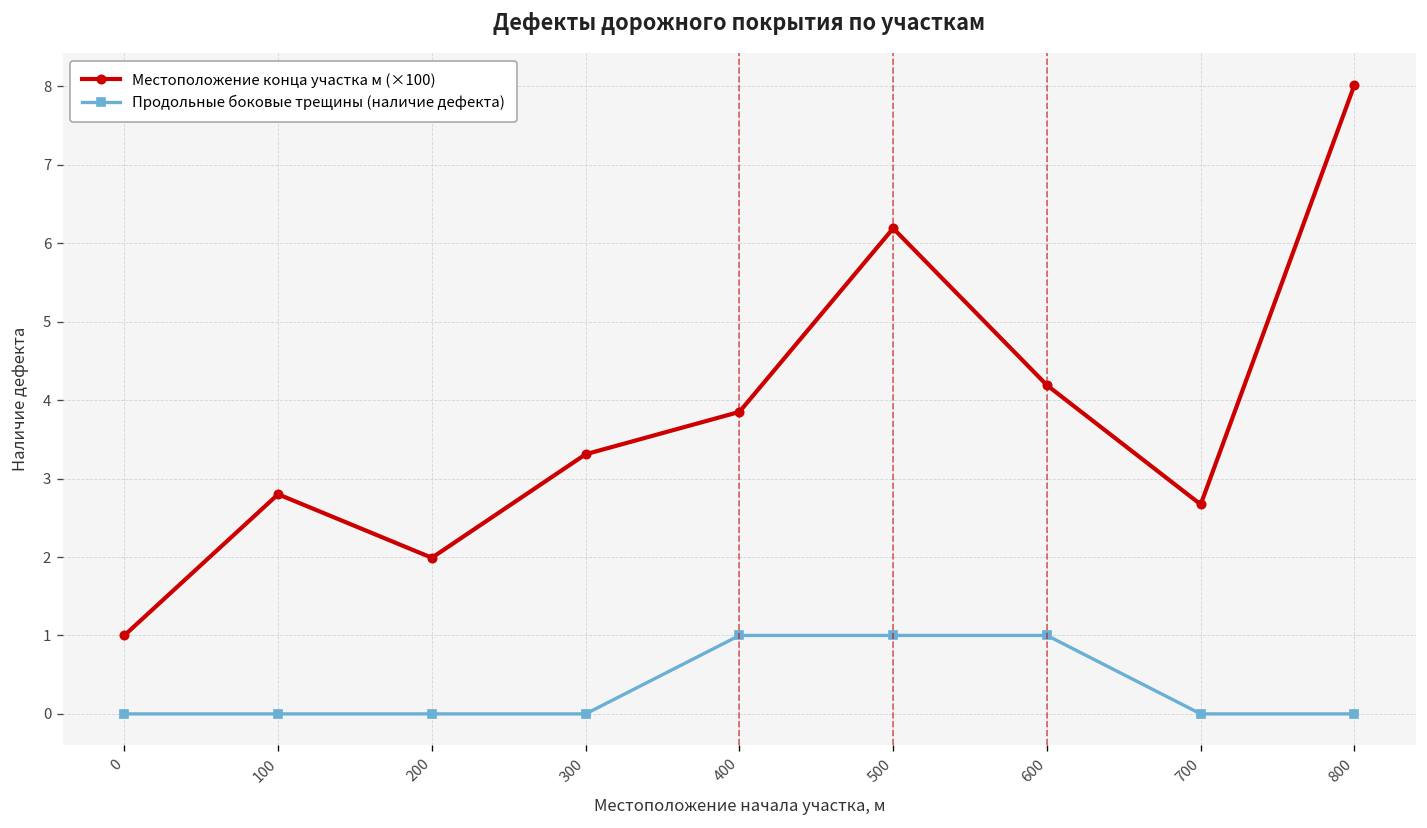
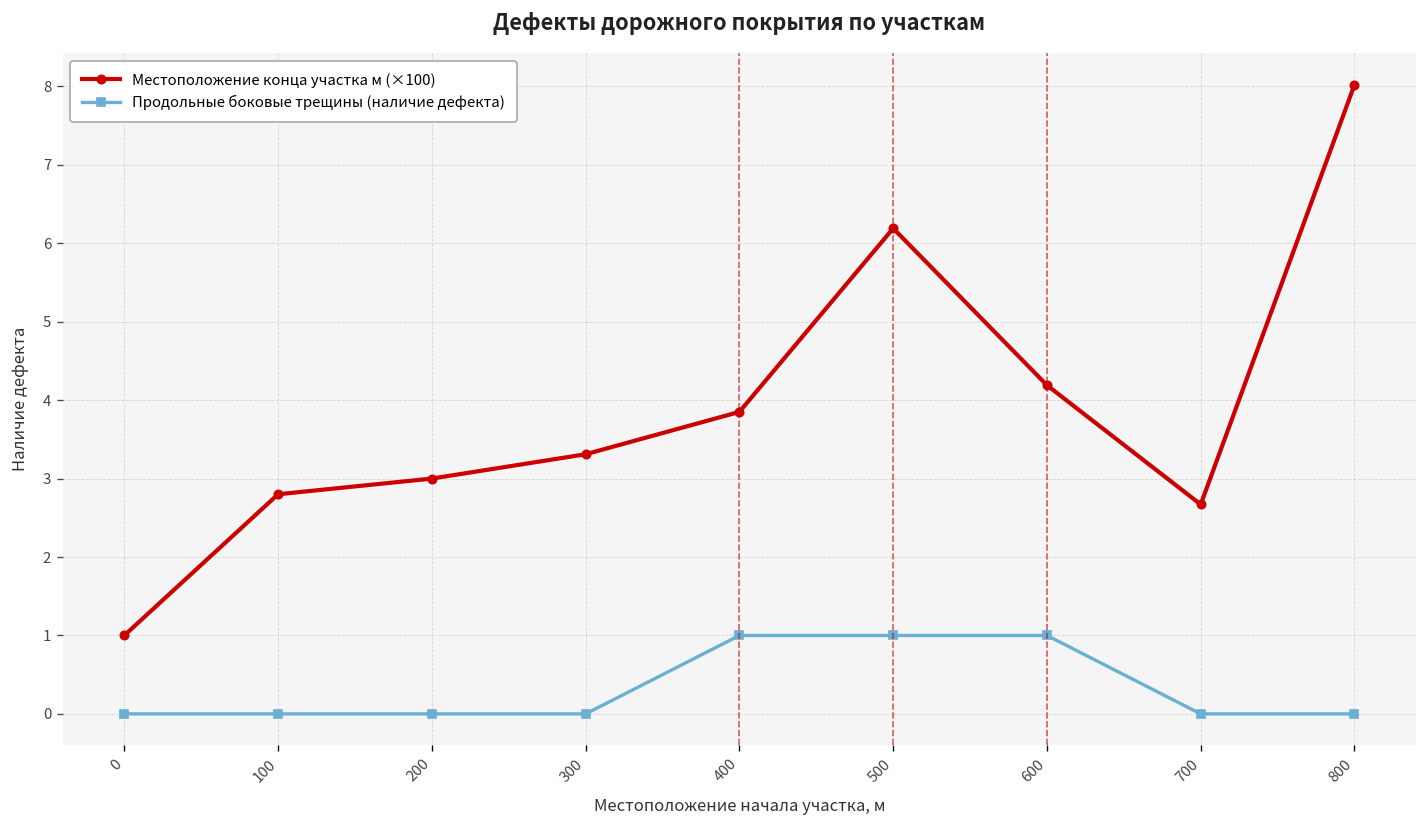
  {
    "Местоположение конца участка м (×100)": {
      "0": 1.0,
      "100": 2.8,
-     "200": 2.0,
+     "200": 3.0,
      "300": 3.3,
      "400": 3.9,
      "500": 6.2,
      "600": 4.2,
      "700": 2.7,
      "800": 8.0
    },
    "Продольные боковые трещины (наличие дефекта)": {
      "0": 0.0,
      "100": 0.0,
      "200": 0.0,
      "300": 0.0,
      "400": 1.0,
      "500": 1.0,
      "600": 1.0,
      "700": 0.0,
      "800": 0.0
    }
  }
